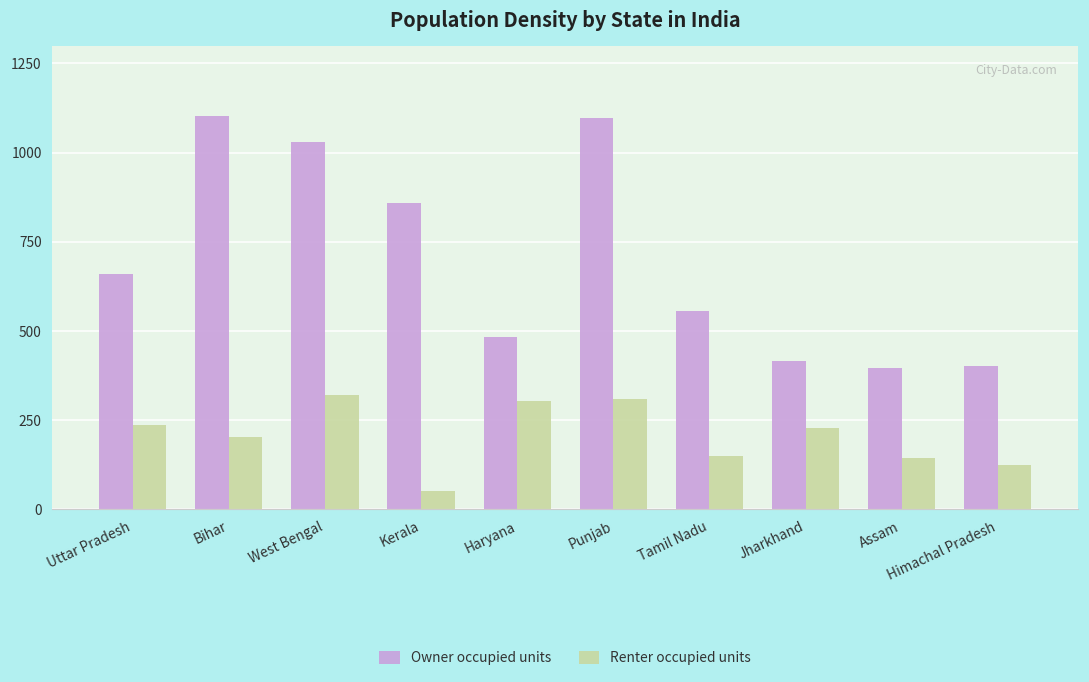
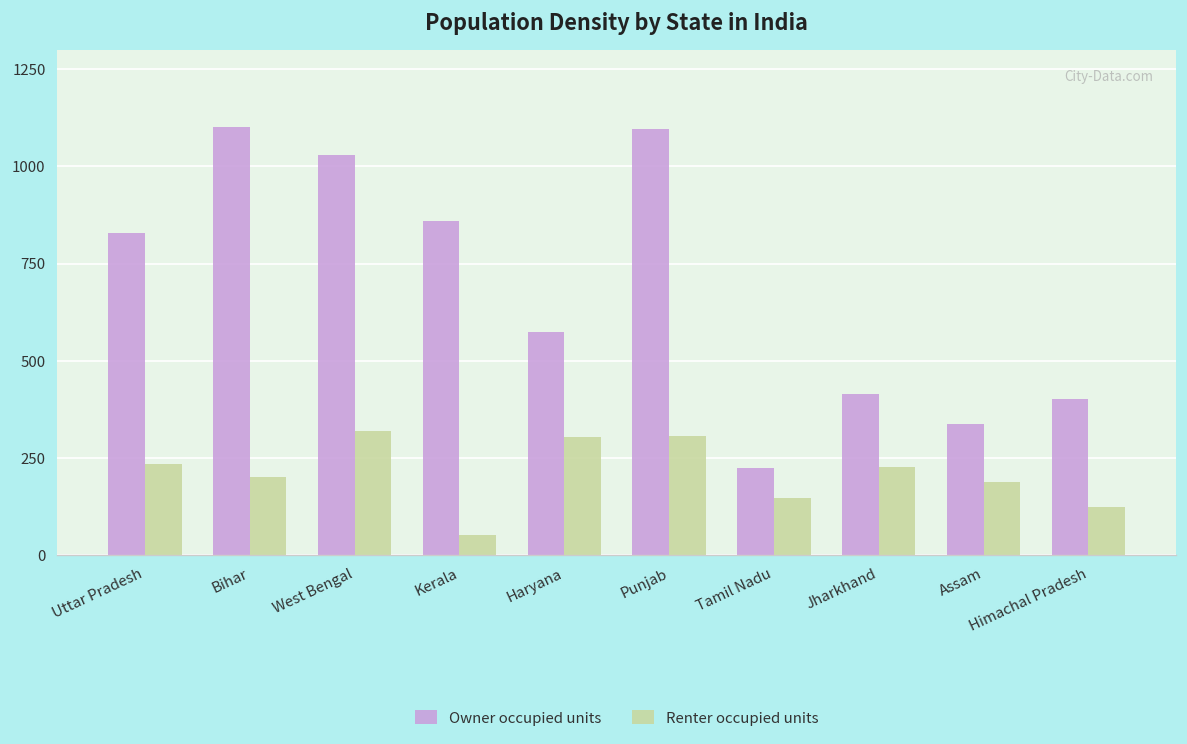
  {
    "Owner occupied units": {
-     "Uttar Pradesh": 660,
+     "Uttar Pradesh": 830,
      "Bihar": 1100,
      "West Bengal": 1030,
      "Kerala": 860,
-     "Haryana": 480,
+     "Haryana": 570,
      "Punjab": 1100,
-     "Tamil Nadu": 560,
+     "Tamil Nadu": 220,
      "Jharkhand": 410,
-     "Assam": 400,
+     "Assam": 340,
      "Himachal Pradesh": 400
    },
    "Renter occupied units": {
      "Uttar Pradesh": 240,
      "Bihar": 200,
      "West Bengal": 320,
      "Kerala": 50,
      "Haryana": 300,
      "Punjab": 310,
      "Tamil Nadu": 150,
      "Jharkhand": 230,
-     "Assam": 140,
+     "Assam": 190,
      "Himachal Pradesh": 120
    }
  }
